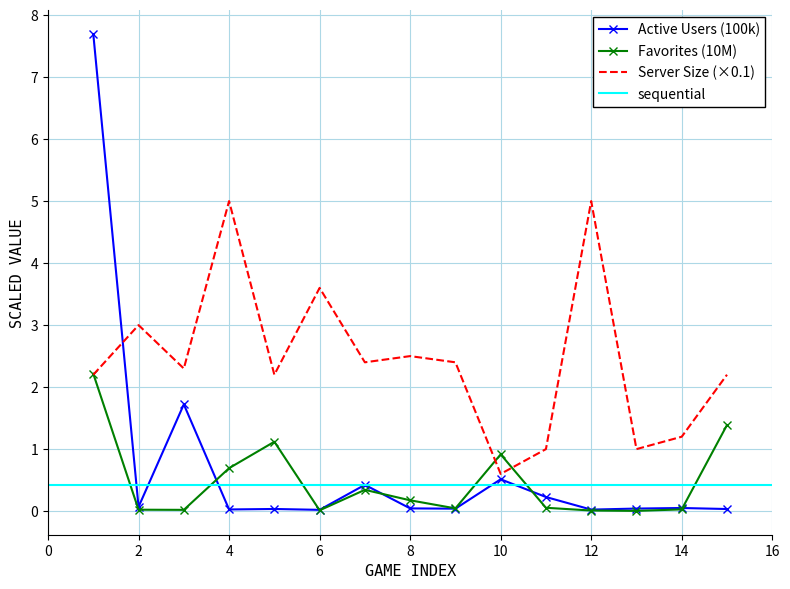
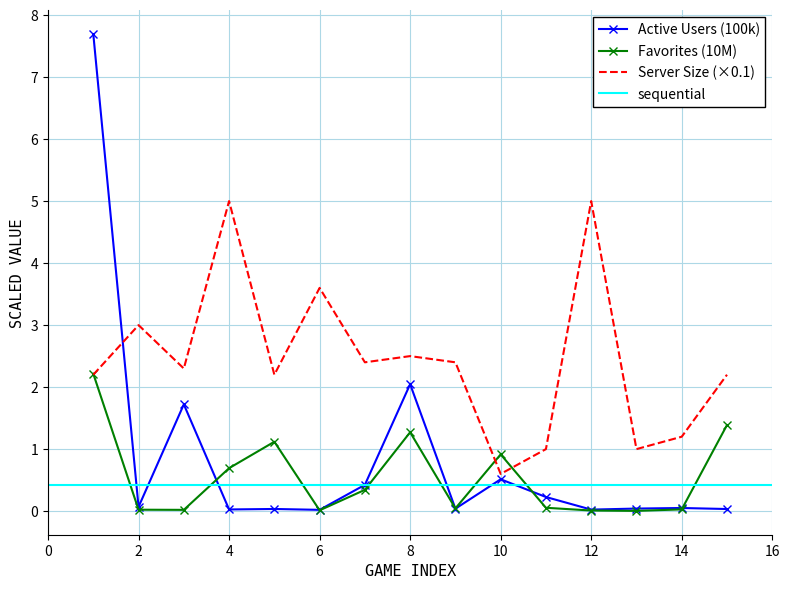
  {
    "Active Users (100k)": {
      "2": 0.1,
      "4": 0.0,
-     "8": 0.0,
+     "8": 2.0,
      "10": 0.5
    },
    "Favorites (10M)": {
      "2": 0.0,
      "4": 0.7,
-     "8": 0.2,
+     "8": 1.3,
      "10": 0.9
    },
    "Server Size (×0.1)": {
      "2": 3.0,
      "4": 5.0,
      "6": 3.6,
      "8": 2.5,
      "10": 0.6,
      "12": 5.0,
      "14": 1.2
    }
  }
